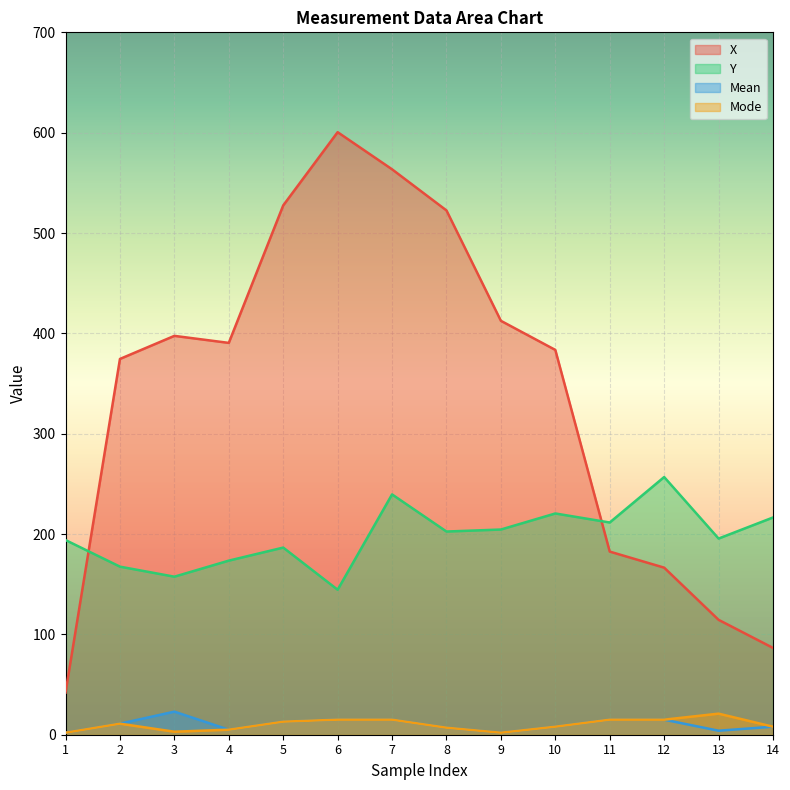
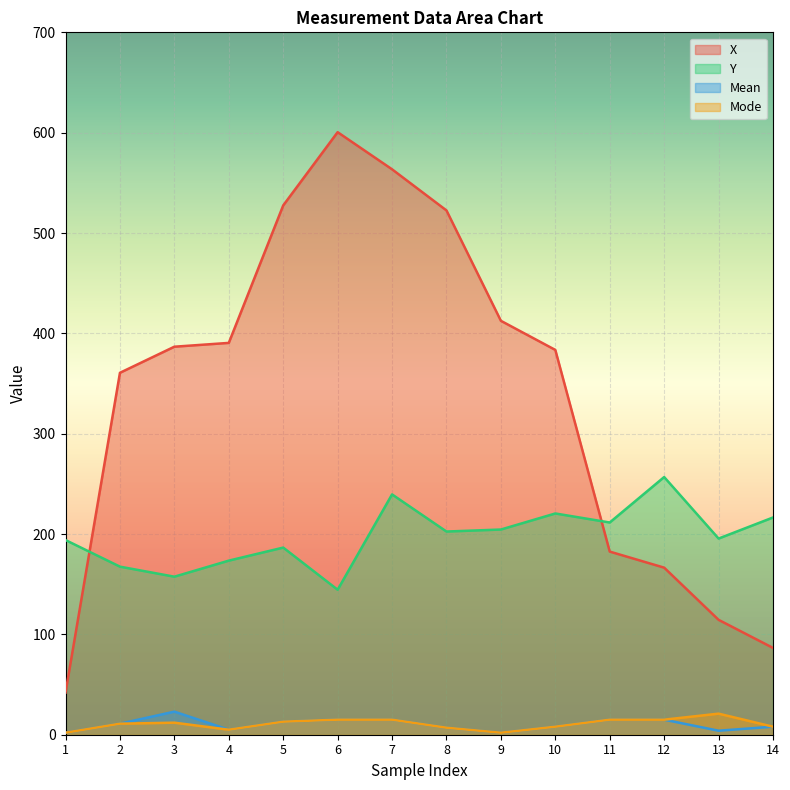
  {
    "X": {
      "1": 42,
-     "2": 375,
-     "3": 398,
+     "2": 361,
+     "3": 387,
      "4": 391,
      "5": 528,
      "6": 601,
      "7": 564,
      "8": 523,
      "9": 413,
      "10": 384,
      "11": 183,
      "12": 167,
      "13": 115,
      "14": 87
    },
    "Y": {
      "1": 194,
      "2": 168,
      "3": 158,
      "4": 174,
      "5": 187,
      "6": 145,
      "7": 240,
      "8": 203,
      "9": 205,
      "10": 221,
      "11": 212,
      "12": 257,
      "13": 196,
      "14": 217
    },
    "Mean": {
      "3": 23,
      "13": 4
    },
    "Mode": {
-     "3": 3,
+     "3": 12,
      "13": 21
    }
  }
